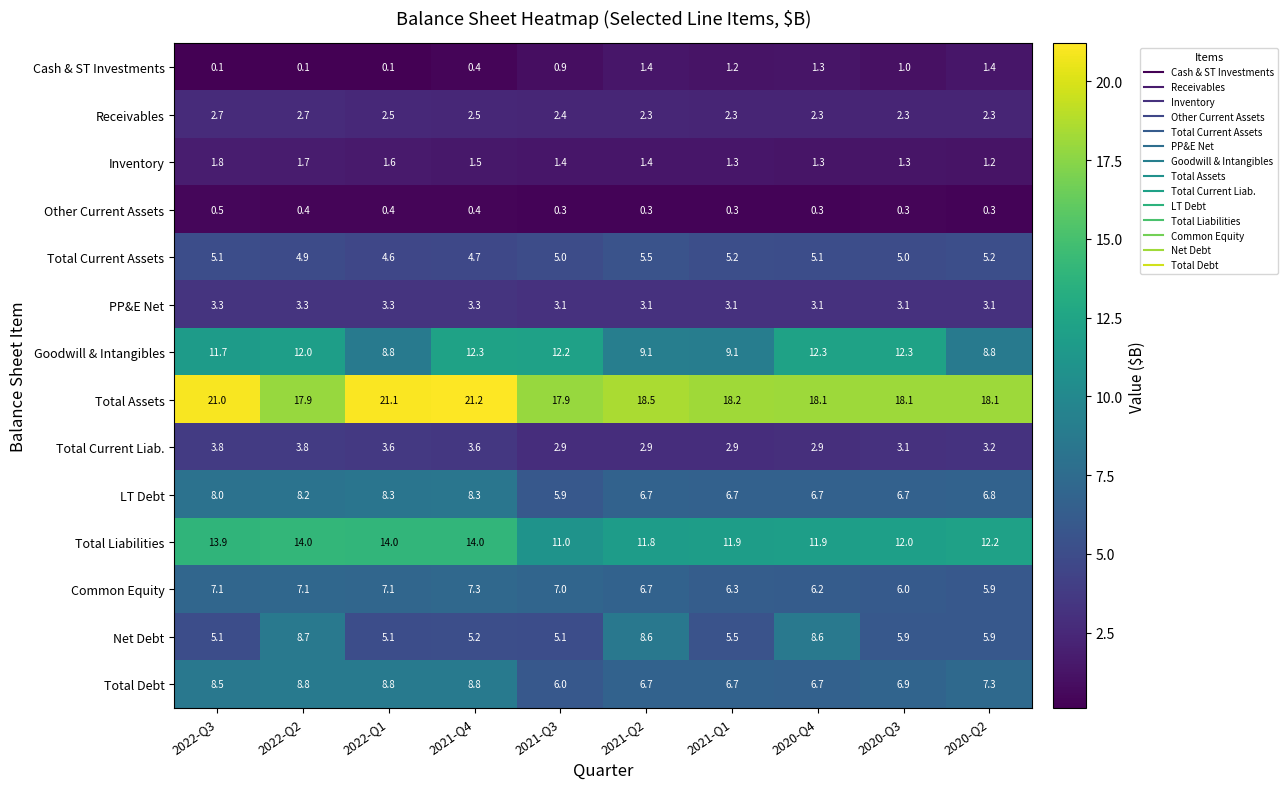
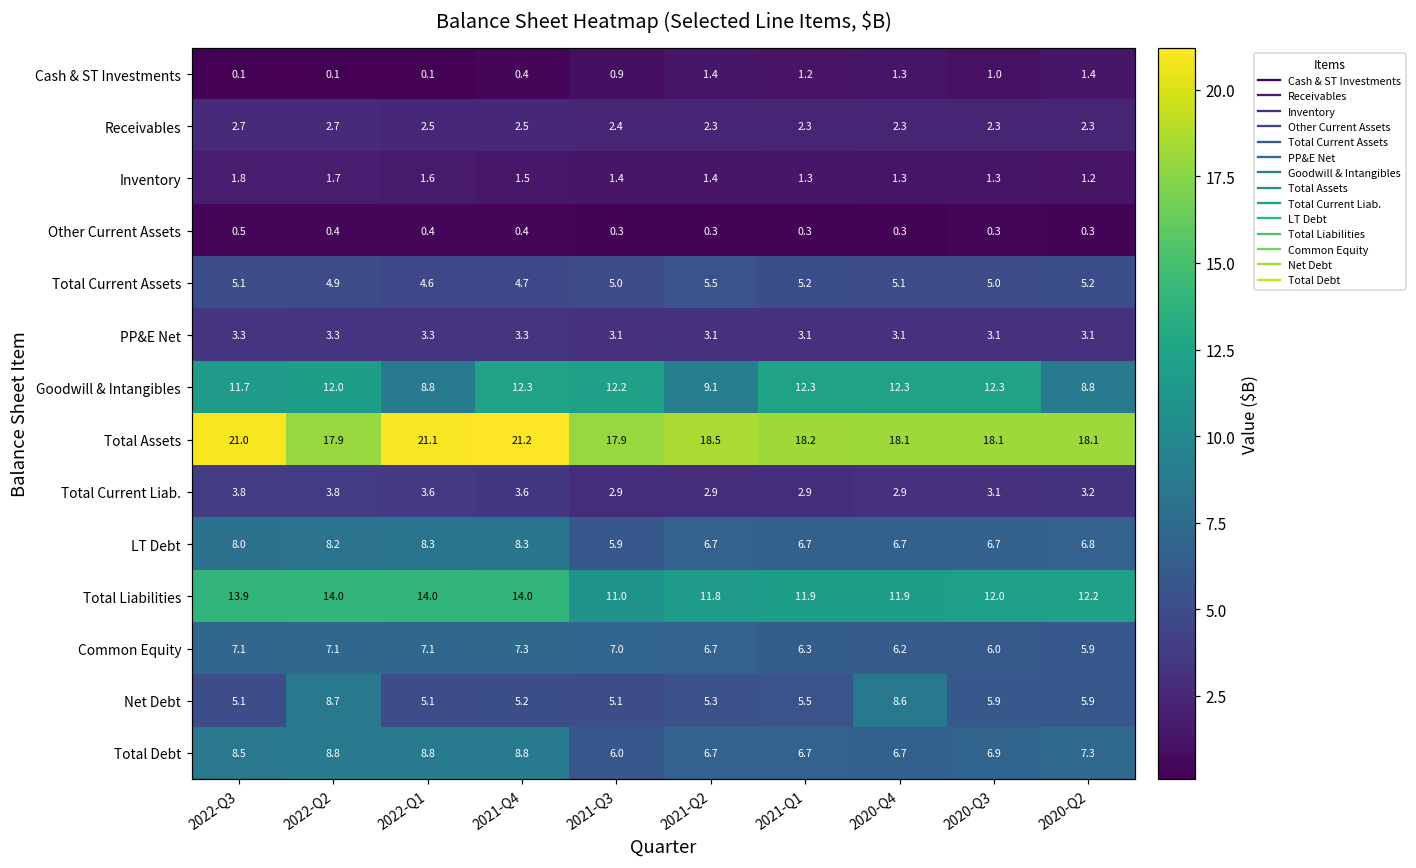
  {
    "Cash & ST Investments": {
      "2022-Q3": 0.1,
      "2022-Q2": 0.1,
      "2022-Q1": 0.1,
      "2021-Q4": 0.4,
      "2021-Q3": 0.9,
      "2021-Q2": 1.4,
      "2021-Q1": 1.2,
      "2020-Q4": 1.3,
      "2020-Q3": 1.0,
      "2020-Q2": 1.4
    },
    "Receivables": {
      "2022-Q3": 2.7,
      "2022-Q2": 2.7,
      "2022-Q1": 2.5,
      "2021-Q4": 2.5,
      "2021-Q3": 2.4,
      "2021-Q2": 2.3,
      "2021-Q1": 2.3,
      "2020-Q4": 2.3,
      "2020-Q3": 2.3,
      "2020-Q2": 2.3
    },
    "Inventory": {
      "2022-Q3": 1.8,
      "2022-Q2": 1.7,
      "2022-Q1": 1.6,
      "2021-Q4": 1.5,
      "2021-Q3": 1.4,
      "2021-Q2": 1.4,
      "2021-Q1": 1.3,
      "2020-Q4": 1.3,
      "2020-Q3": 1.3,
      "2020-Q2": 1.2
    },
    "Other Current Assets": {
      "2022-Q3": 0.5,
      "2022-Q2": 0.4,
      "2022-Q1": 0.4,
      "2021-Q4": 0.4,
      "2021-Q3": 0.3,
      "2021-Q2": 0.3,
      "2021-Q1": 0.3,
      "2020-Q4": 0.3,
      "2020-Q3": 0.3,
      "2020-Q2": 0.3
    },
    "Total Current Assets": {
      "2022-Q3": 5.1,
      "2022-Q2": 4.9,
      "2022-Q1": 4.6,
      "2021-Q4": 4.7,
      "2021-Q3": 5.0,
      "2021-Q2": 5.5,
      "2021-Q1": 5.2,
      "2020-Q4": 5.1,
      "2020-Q3": 5.0,
      "2020-Q2": 5.2
    },
    "PP&E Net": {
      "2022-Q3": 3.3,
      "2022-Q2": 3.3,
      "2022-Q1": 3.3,
      "2021-Q4": 3.3,
      "2021-Q3": 3.1,
      "2021-Q2": 3.1,
      "2021-Q1": 3.1,
      "2020-Q4": 3.1,
      "2020-Q3": 3.1,
      "2020-Q2": 3.1
    },
    "Goodwill & Intangibles": {
      "2022-Q3": 11.7,
      "2022-Q2": 12.0,
      "2022-Q1": 8.8,
      "2021-Q4": 12.3,
      "2021-Q3": 12.2,
      "2021-Q2": 9.1,
-     "2021-Q1": 9.1,
+     "2021-Q1": 12.3,
      "2020-Q4": 12.3,
      "2020-Q3": 12.3,
      "2020-Q2": 8.8
    },
    "Total Assets": {
      "2022-Q3": 21.0,
      "2022-Q2": 17.9,
      "2022-Q1": 21.1,
      "2021-Q4": 21.2,
      "2021-Q3": 17.9,
      "2021-Q2": 18.5,
      "2021-Q1": 18.2,
      "2020-Q4": 18.1,
      "2020-Q3": 18.1,
      "2020-Q2": 18.1
    },
    "Total Current Liab.": {
      "2022-Q3": 3.8,
      "2022-Q2": 3.8,
      "2022-Q1": 3.6,
      "2021-Q4": 3.6,
      "2021-Q3": 2.9,
      "2021-Q2": 2.9,
      "2021-Q1": 2.9,
      "2020-Q4": 2.9,
      "2020-Q3": 3.1,
      "2020-Q2": 3.2
    },
    "LT Debt": {
      "2022-Q3": 8.0,
      "2022-Q2": 8.2,
      "2022-Q1": 8.3,
      "2021-Q4": 8.3,
      "2021-Q3": 5.9,
      "2021-Q2": 6.7,
      "2021-Q1": 6.7,
      "2020-Q4": 6.7,
      "2020-Q3": 6.7,
      "2020-Q2": 6.8
    },
    "Total Liabilities": {
      "2022-Q3": 13.9,
      "2022-Q2": 14.0,
      "2022-Q1": 14.0,
      "2021-Q4": 14.0,
      "2021-Q3": 11.0,
      "2021-Q2": 11.8,
      "2021-Q1": 11.9,
      "2020-Q4": 11.9,
      "2020-Q3": 12.0,
      "2020-Q2": 12.2
    },
    "Common Equity": {
      "2022-Q3": 7.1,
      "2022-Q2": 7.1,
      "2022-Q1": 7.1,
      "2021-Q4": 7.3,
      "2021-Q3": 7.0,
      "2021-Q2": 6.7,
      "2021-Q1": 6.3,
      "2020-Q4": 6.2,
      "2020-Q3": 6.0,
      "2020-Q2": 5.9
    },
    "Net Debt": {
      "2022-Q3": 5.1,
      "2022-Q2": 8.7,
      "2022-Q1": 5.1,
      "2021-Q4": 5.2,
      "2021-Q3": 5.1,
-     "2021-Q2": 8.6,
+     "2021-Q2": 5.3,
      "2021-Q1": 5.5,
      "2020-Q4": 8.6,
      "2020-Q3": 5.9,
      "2020-Q2": 5.9
    },
    "Total Debt": {
      "2022-Q3": 8.5,
      "2022-Q2": 8.8,
      "2022-Q1": 8.8,
      "2021-Q4": 8.8,
      "2021-Q3": 6.0,
      "2021-Q2": 6.7,
      "2021-Q1": 6.7,
      "2020-Q4": 6.7,
      "2020-Q3": 6.9,
      "2020-Q2": 7.3
    }
  }
